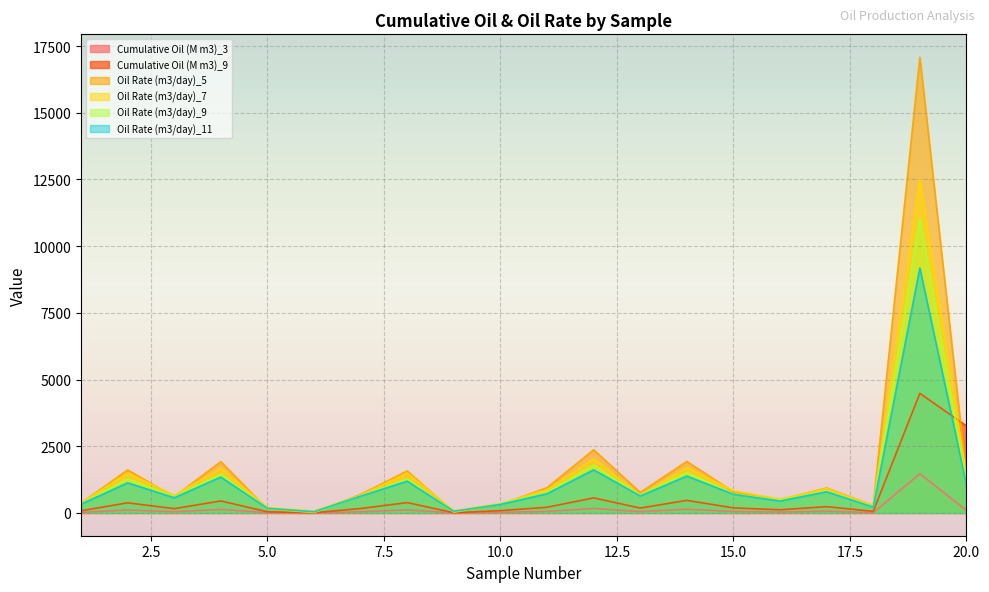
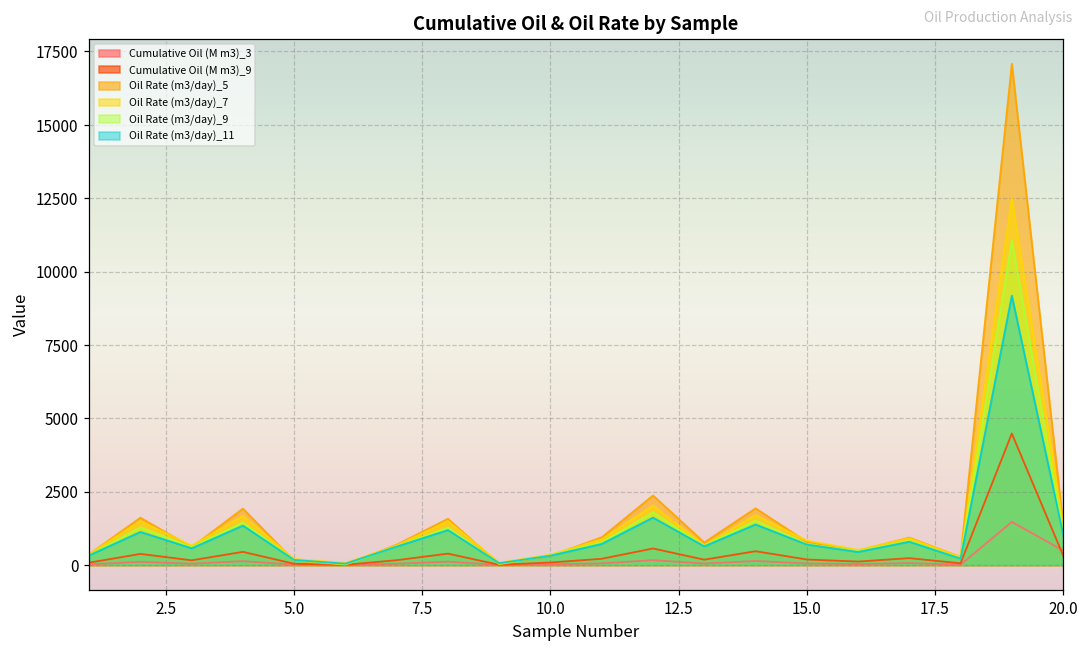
  {
    "Cumulative Oil (M m3)_3": {
      "15.0": 100,
-     "20.0": 100
+     "20.0": 500
    },
    "Cumulative Oil (M m3)_9": {
      "15.0": 200,
-     "20.0": 3300
+     "20.0": 300
    }
  }
